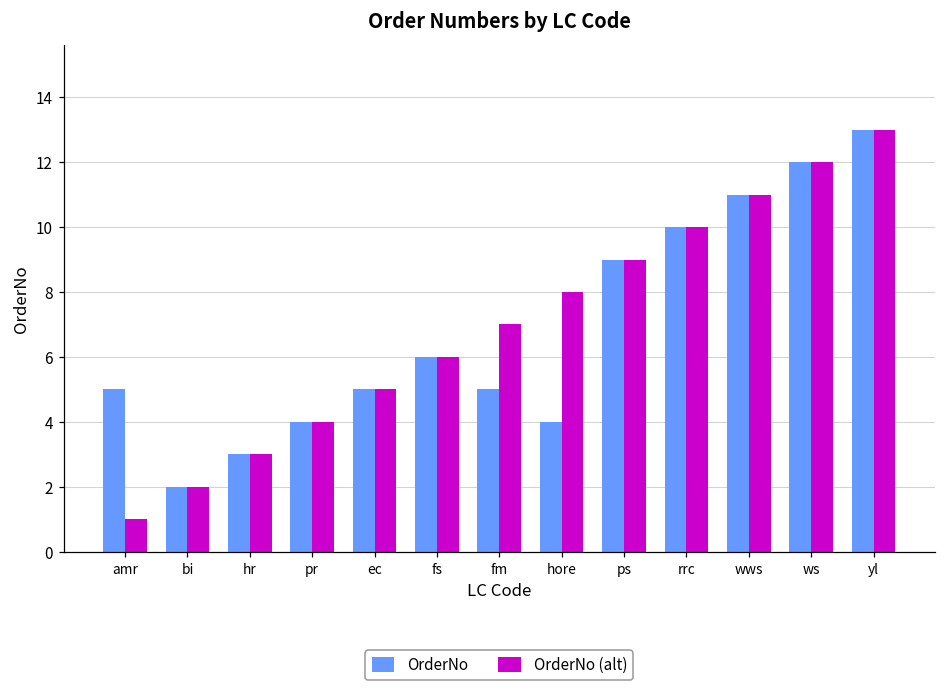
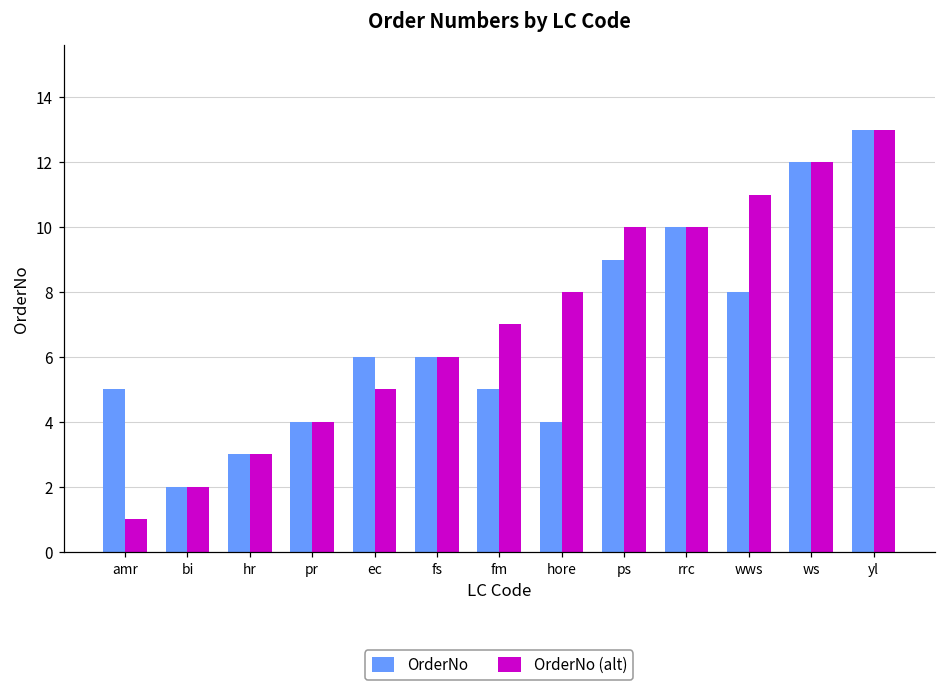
  {
    "OrderNo": {
      "amr": 5,
      "bi": 2,
      "hr": 3,
      "pr": 4,
-     "ec": 5,
+     "ec": 6,
      "fs": 6,
      "fm": 5,
      "hore": 4,
      "ps": 9,
      "rrc": 10,
-     "wws": 11,
+     "wws": 8,
      "ws": 12,
      "yl": 13
    },
    "OrderNo (alt)": {
      "amr": 1,
      "bi": 2,
      "hr": 3,
      "pr": 4,
      "ec": 5,
      "fs": 6,
      "fm": 7,
      "hore": 8,
-     "ps": 9,
+     "ps": 10,
      "rrc": 10,
      "wws": 11,
      "ws": 12,
      "yl": 13
    }
  }
